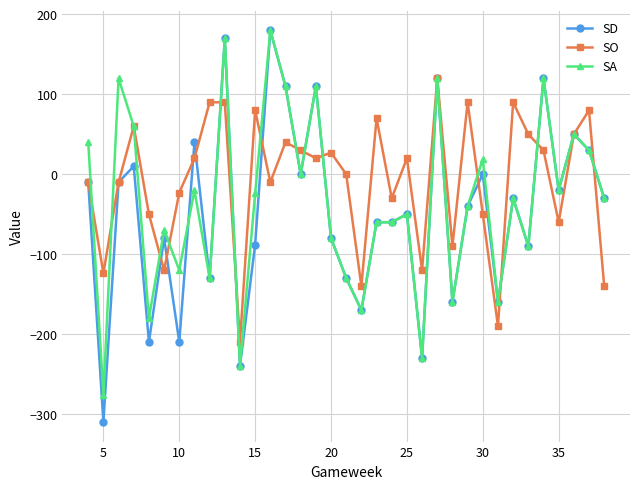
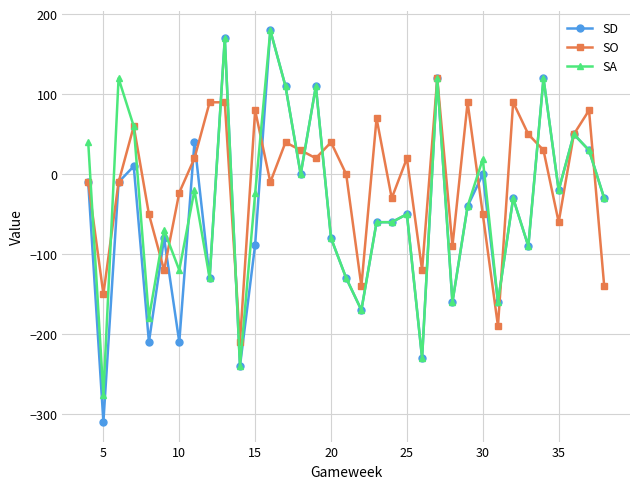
  {
    "SD": {
      "5": -310,
      "10": -210,
      "15": -90,
      "30": 0
    },
    "SO": {
-     "5": -120,
+     "5": -150,
      "10": -20,
      "15": 80,
-     "20": 30,
+     "20": 40,
      "25": 20,
      "30": -50,
      "35": -60
    },
    "SA": {
      "5": -280,
      "10": -120,
      "15": -20,
      "30": 20
    }
  }
